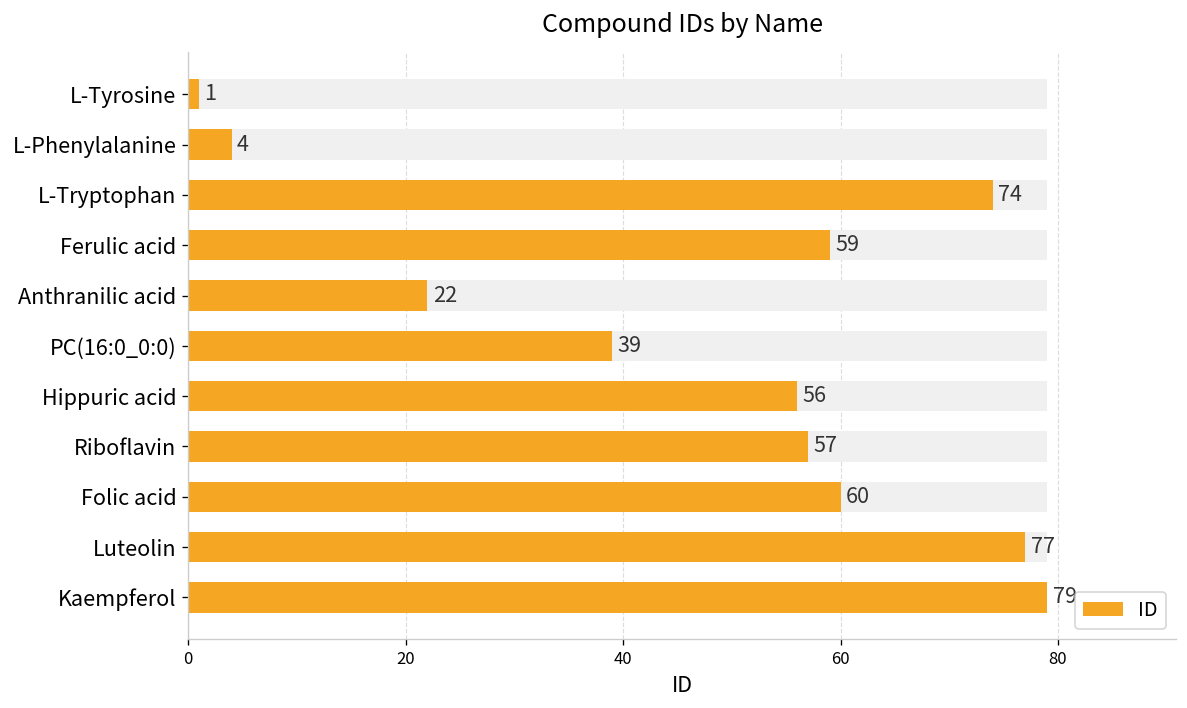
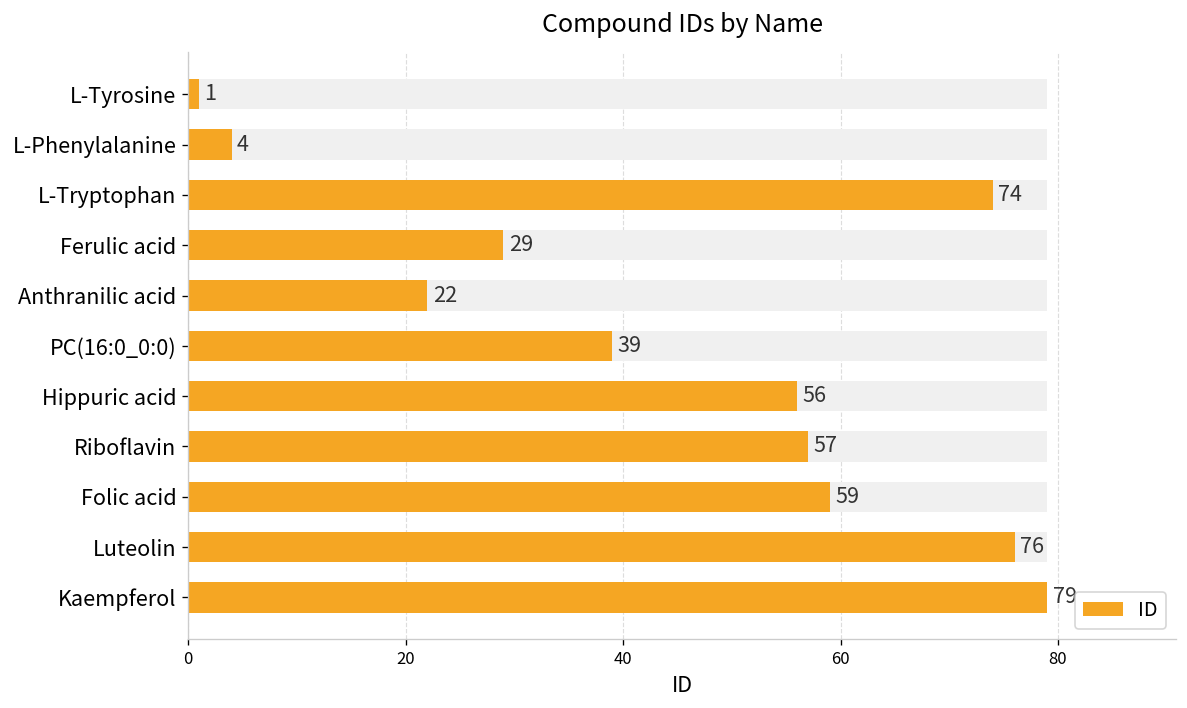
  {
    "ID": {
-     "Ferulic acid": 59,
-     "Folic acid": 60,
-     "Luteolin": 77
+     "Ferulic acid": 29,
+     "Folic acid": 59,
+     "Luteolin": 76
    }
  }
